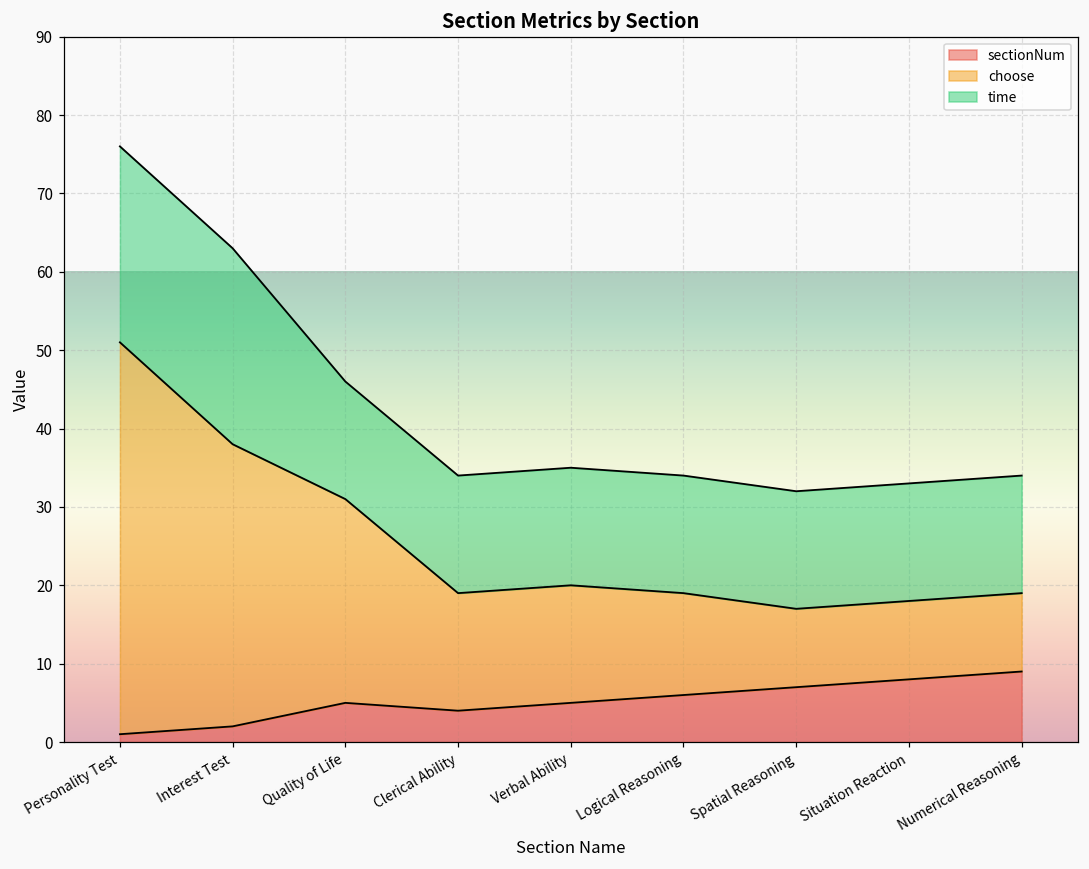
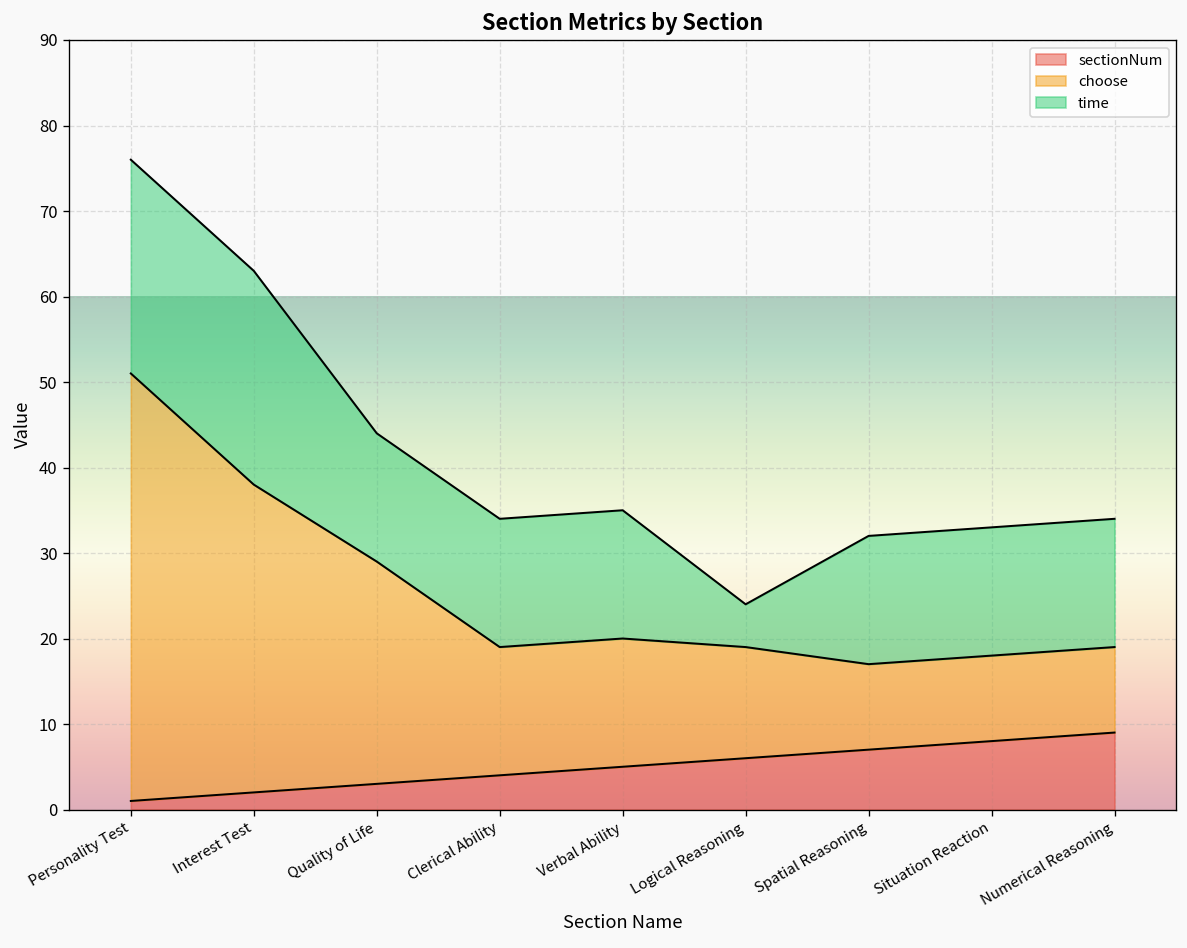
  {
    "sectionNum": {
      "Personality Test": 1,
      "Interest Test": 2,
-     "Quality of Life": 5,
+     "Quality of Life": 3,
      "Clerical Ability": 4,
      "Verbal Ability": 5,
      "Logical Reasoning": 6,
      "Spatial Reasoning": 7,
      "Situation Reaction": 8,
      "Numerical Reasoning": 9
    },
    "choose": {
      "Personality Test": 50,
      "Interest Test": 36,
      "Quality of Life": 26,
      "Clerical Ability": 15,
      "Verbal Ability": 15,
      "Logical Reasoning": 13,
      "Spatial Reasoning": 10,
      "Situation Reaction": 10,
      "Numerical Reasoning": 10
    },
    "time": {
      "Personality Test": 25,
      "Interest Test": 25,
      "Quality of Life": 15,
      "Clerical Ability": 15,
      "Verbal Ability": 15,
-     "Logical Reasoning": 15,
+     "Logical Reasoning": 5,
      "Spatial Reasoning": 15,
      "Situation Reaction": 15,
      "Numerical Reasoning": 15
    }
  }
